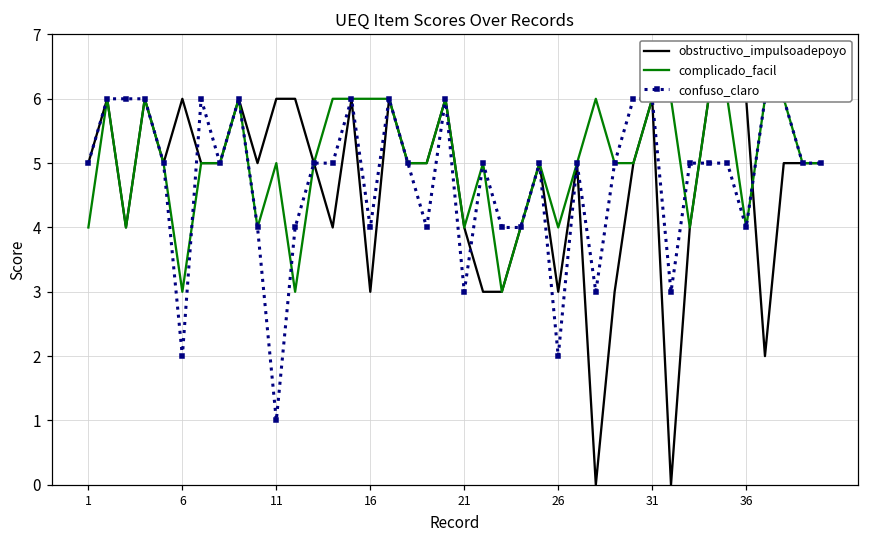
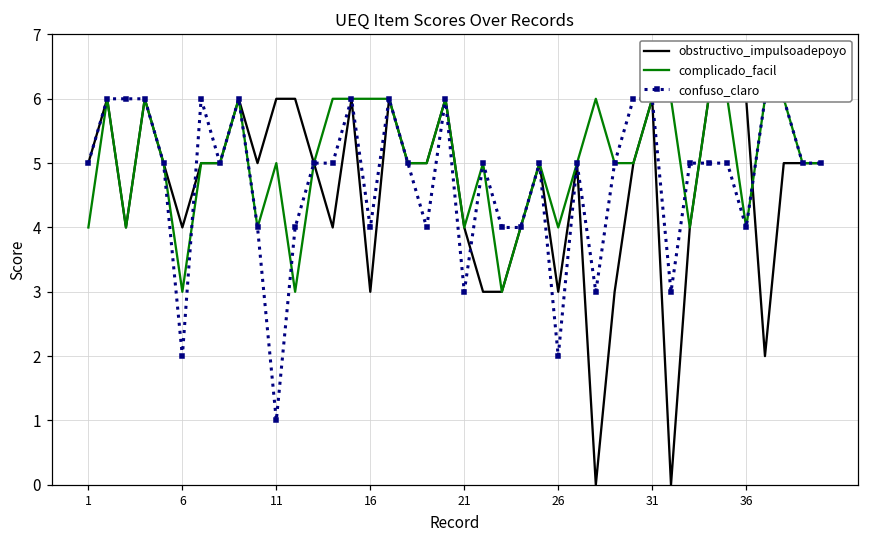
  {
    "obstructivo_impulsoadepoyo": {
-     "6": 6,
+     "6": 4,
      "11": 6,
      "16": 3,
      "26": 3,
      "36": 6
    },
    "complicado_facil": {
      "1": 4,
      "6": 3,
      "11": 5,
      "16": 6,
      "26": 4
    },
    "confuso_claro": {
      "6": 2,
      "11": 1,
      "16": 4,
      "21": 3,
      "26": 2
    }
  }
